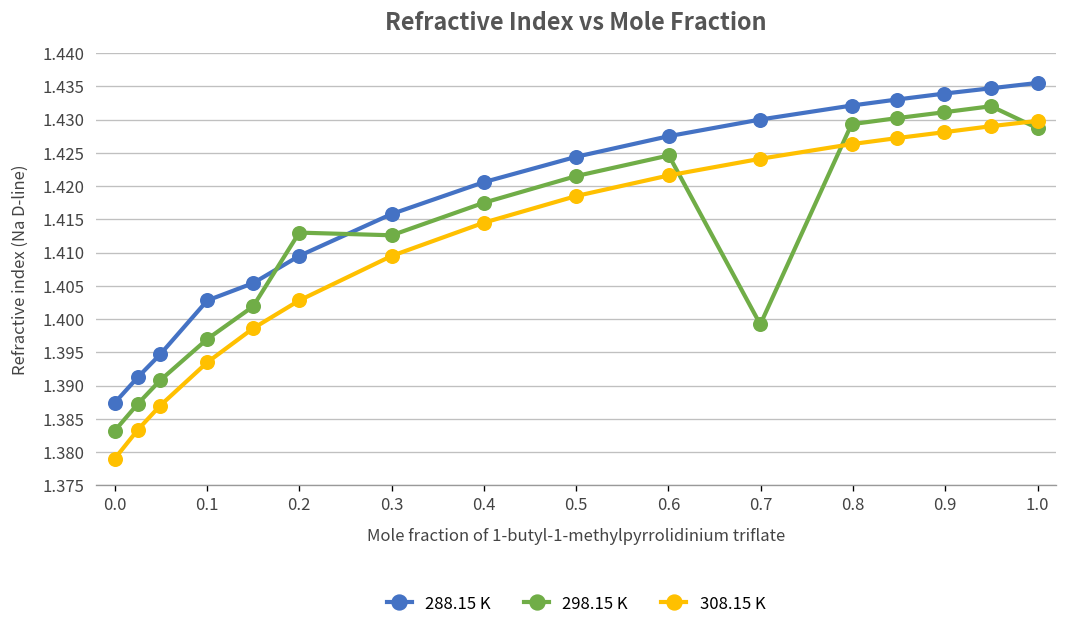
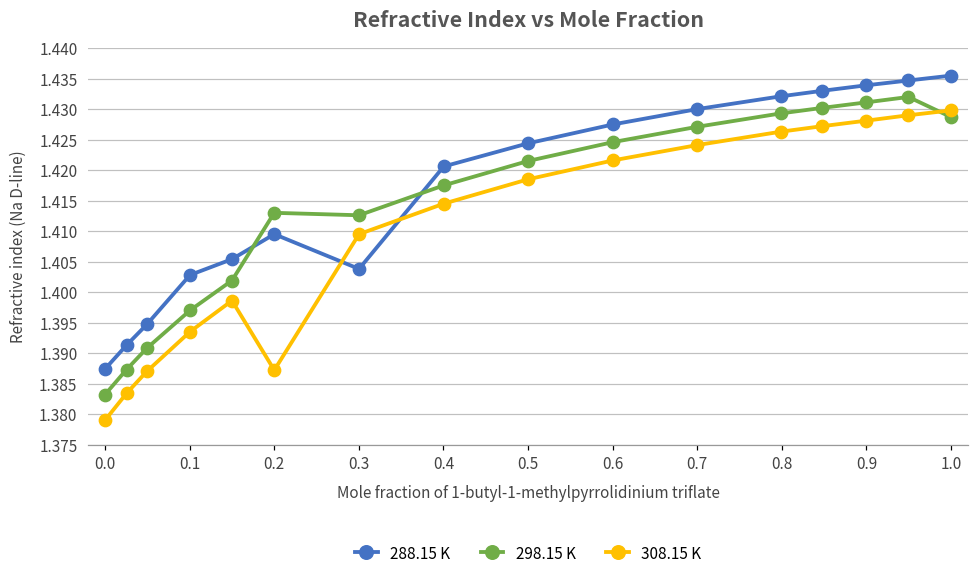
  {
    "288.15 K": {
      "0.0": 1.387,
      "0.1": 1.403,
      "0.2": 1.410,
-     "0.3": 1.416,
+     "0.3": 1.404,
      "0.4": 1.421,
      "0.5": 1.424,
      "0.7": 1.430,
      "1.0": 1.436
    },
    "298.15 K": {
      "0.0": 1.383,
      "0.1": 1.397,
      "0.2": 1.413,
      "0.3": 1.413,
      "0.4": 1.418,
      "0.5": 1.422,
-     "0.7": 1.399,
+     "0.7": 1.427,
      "1.0": 1.429
    },
    "308.15 K": {
      "0.0": 1.379,
      "0.1": 1.394,
-     "0.2": 1.403,
+     "0.2": 1.387,
      "0.3": 1.410,
      "0.4": 1.415,
      "0.5": 1.419,
      "0.7": 1.424,
      "1.0": 1.430
    }
  }
